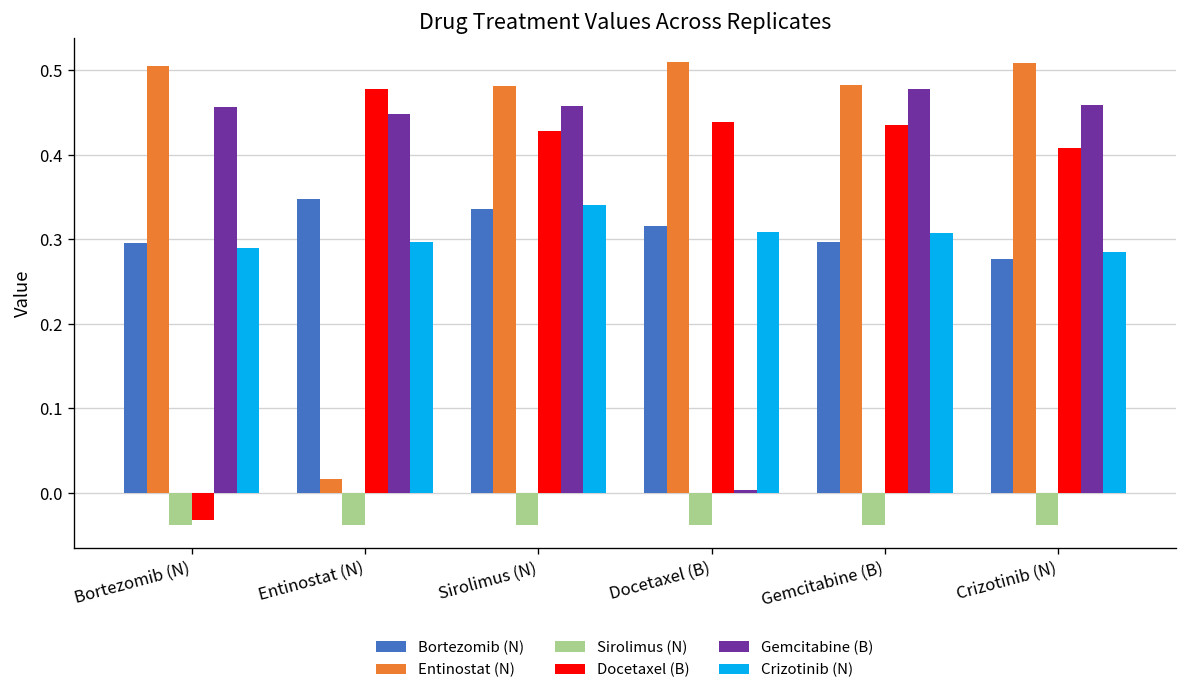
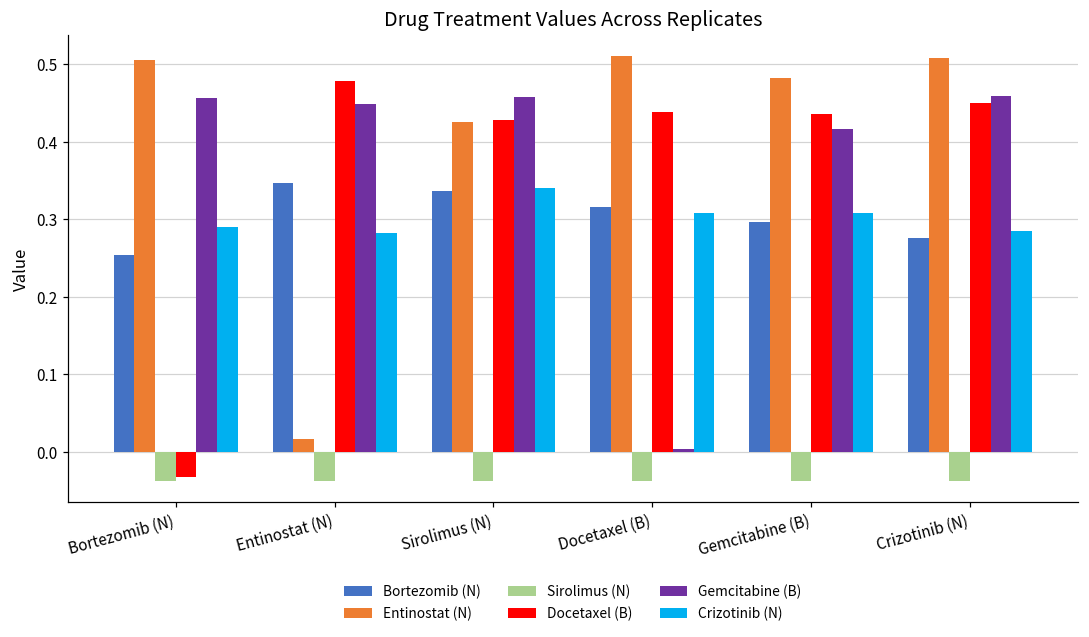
  {
    "Bortezomib (N)": {
-     "Bortezomib (N)": 0.30,
+     "Bortezomib (N)": 0.25,
      "Entinostat (N)": 0.35,
      "Sirolimus (N)": 0.34,
      "Docetaxel (B)": 0.32,
      "Gemcitabine (B)": 0.30,
      "Crizotinib (N)": 0.28
    },
    "Entinostat (N)": {
      "Bortezomib (N)": 0.51,
      "Entinostat (N)": 0.02,
-     "Sirolimus (N)": 0.48,
+     "Sirolimus (N)": 0.43,
      "Docetaxel (B)": 0.51,
      "Gemcitabine (B)": 0.48,
      "Crizotinib (N)": 0.51
    },
    "Sirolimus (N)": {
      "Bortezomib (N)": -0.04,
      "Entinostat (N)": -0.04,
      "Sirolimus (N)": -0.04,
      "Docetaxel (B)": -0.04,
      "Gemcitabine (B)": -0.04,
      "Crizotinib (N)": -0.04
    },
    "Docetaxel (B)": {
      "Bortezomib (N)": -0.03,
      "Entinostat (N)": 0.48,
      "Sirolimus (N)": 0.43,
      "Docetaxel (B)": 0.44,
      "Gemcitabine (B)": 0.44,
-     "Crizotinib (N)": 0.41
+     "Crizotinib (N)": 0.45
    },
    "Gemcitabine (B)": {
      "Bortezomib (N)": 0.46,
      "Entinostat (N)": 0.45,
      "Sirolimus (N)": 0.46,
-     "Gemcitabine (B)": 0.48,
+     "Gemcitabine (B)": 0.42,
      "Crizotinib (N)": 0.46
    },
    "Crizotinib (N)": {
      "Bortezomib (N)": 0.29,
-     "Entinostat (N)": 0.30,
+     "Entinostat (N)": 0.28,
      "Sirolimus (N)": 0.34,
      "Docetaxel (B)": 0.31,
      "Gemcitabine (B)": 0.31,
      "Crizotinib (N)": 0.29
    }
  }
